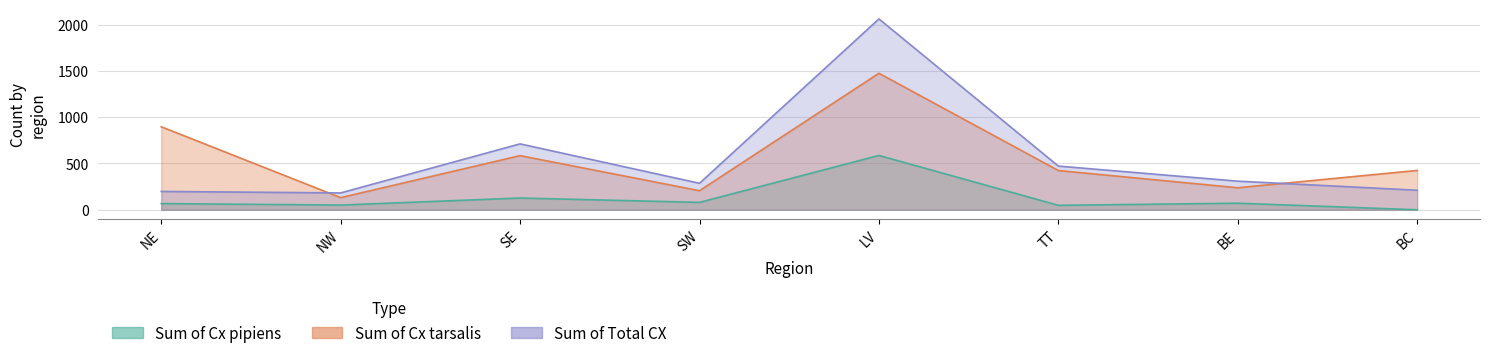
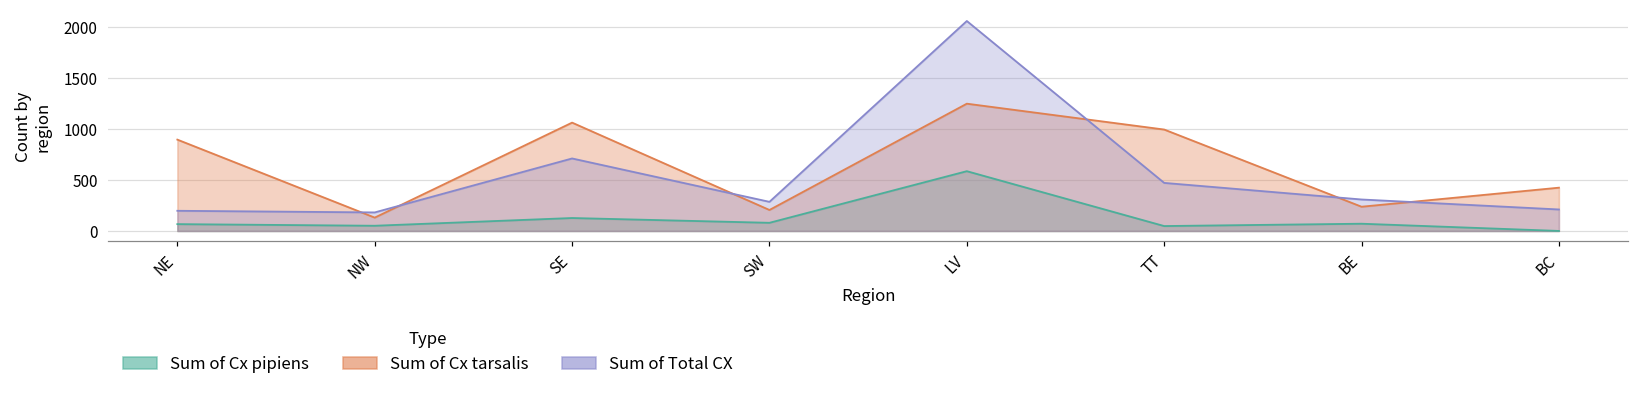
  {
    "Sum of Cx tarsalis": {
      "NE": 900,
      "NW": 100,
-     "SE": 600,
+     "SE": 1100,
      "SW": 200,
-     "LV": 1500,
-     "TT": 400,
+     "LV": 1300,
+     "TT": 1000,
      "BE": 200,
      "BC": 400
    }
  }
